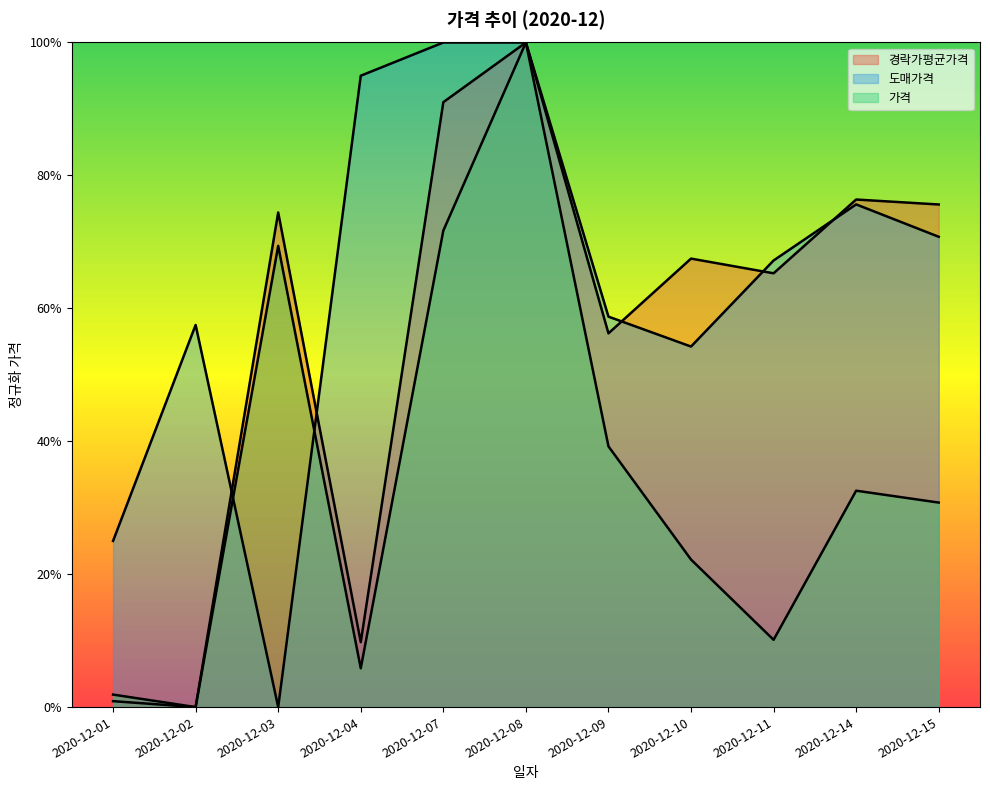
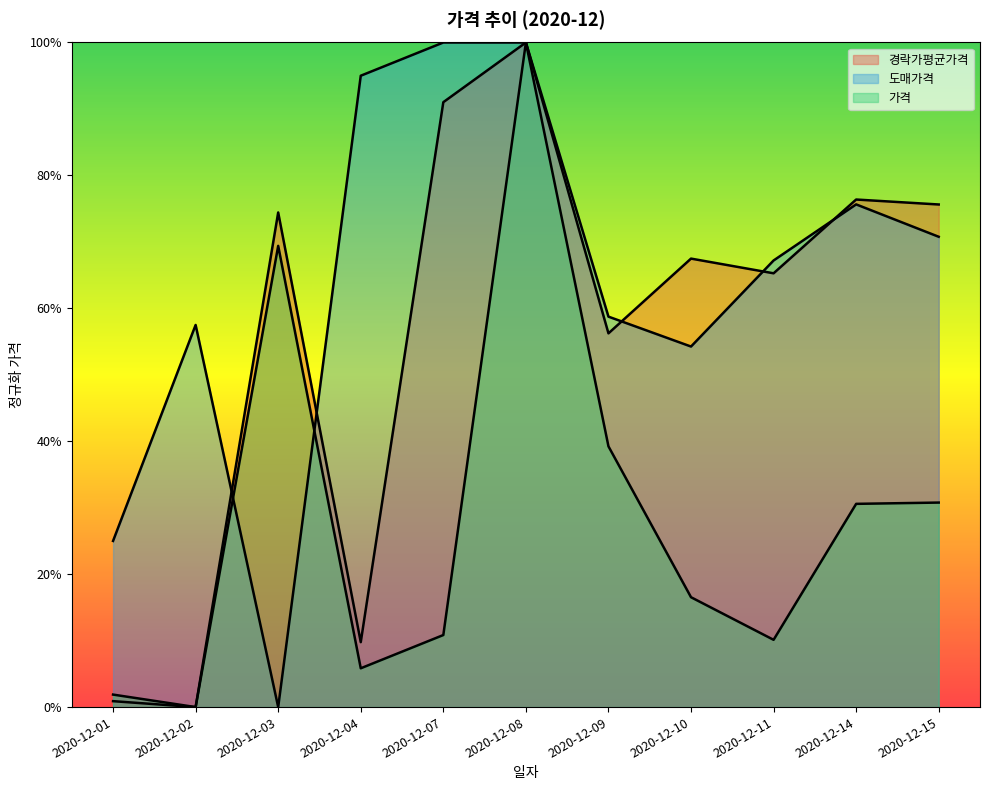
  {
    "경락가평균가격": {
      "2020-12-01": "1%",
      "2020-12-03": "74%",
      "2020-12-04": "10%",
      "2020-12-07": "91%",
      "2020-12-09": "56%",
      "2020-12-10": "67%",
      "2020-12-11": "65%",
      "2020-12-14": "76%",
      "2020-12-15": "76%"
    },
    "도매가격": {
      "2020-12-01": "25%",
      "2020-12-02": "57%",
      "2020-12-03": "0%",
      "2020-12-04": "95%",
      "2020-12-07": "100%",
      "2020-12-09": "59%",
      "2020-12-10": "54%",
      "2020-12-11": "67%",
      "2020-12-14": "76%",
      "2020-12-15": "71%"
    },
    "가격": {
      "2020-12-01": "2%",
      "2020-12-03": "69%",
      "2020-12-04": "6%",
-     "2020-12-07": "72%",
+     "2020-12-07": "11%",
      "2020-12-09": "39%",
-     "2020-12-10": "22%",
+     "2020-12-10": "17%",
      "2020-12-11": "10%",
-     "2020-12-14": "33%",
+     "2020-12-14": "31%",
      "2020-12-15": "31%"
    }
  }
